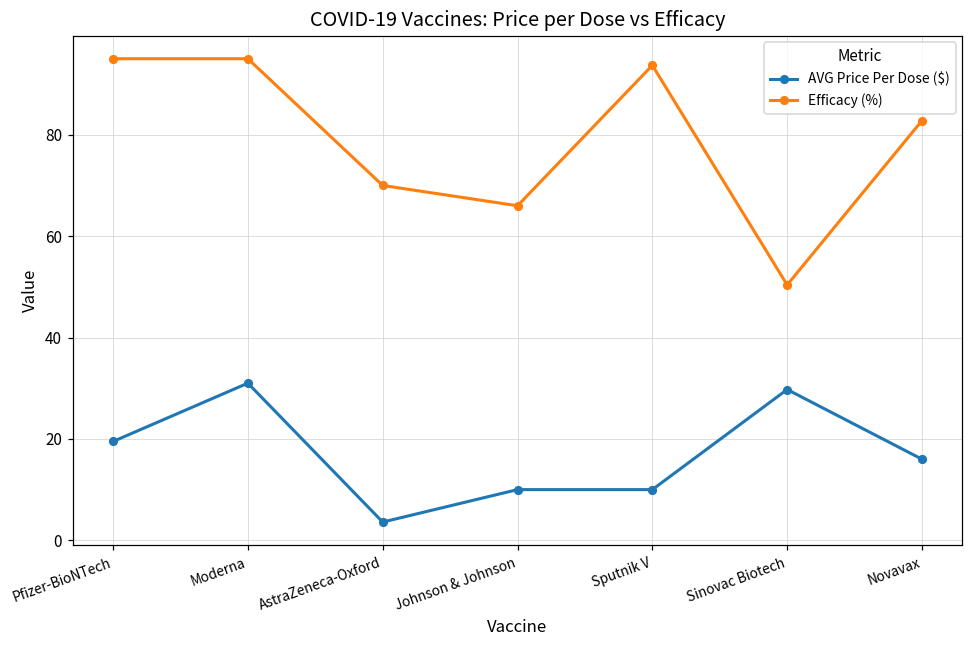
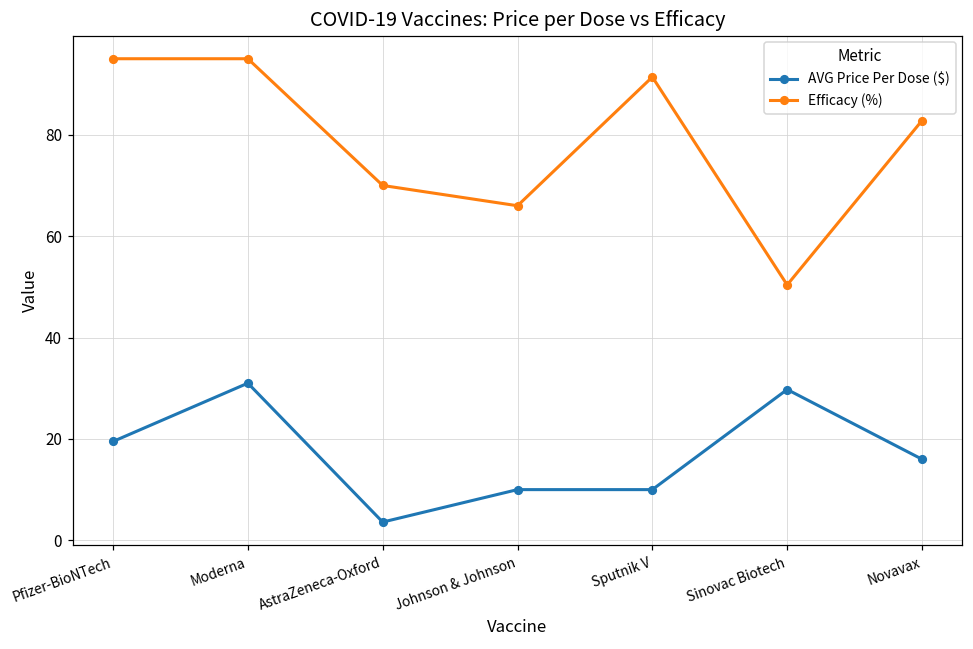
  {
    "AVG Price Per Dose ($)": {
      "Pfizer-BioNTech": 20,
      "Moderna": 31,
      "AstraZeneca-Oxford": 4,
      "Johnson & Johnson": 10,
      "Sputnik V": 10,
      "Sinovac Biotech": 30,
      "Novavax": 16
    },
    "Efficacy (%)": {
      "Pfizer-BioNTech": 95,
      "Moderna": 95,
      "AstraZeneca-Oxford": 70,
      "Johnson & Johnson": 66,
-     "Sputnik V": 94,
+     "Sputnik V": 91,
      "Sinovac Biotech": 50,
      "Novavax": 83
    }
  }
